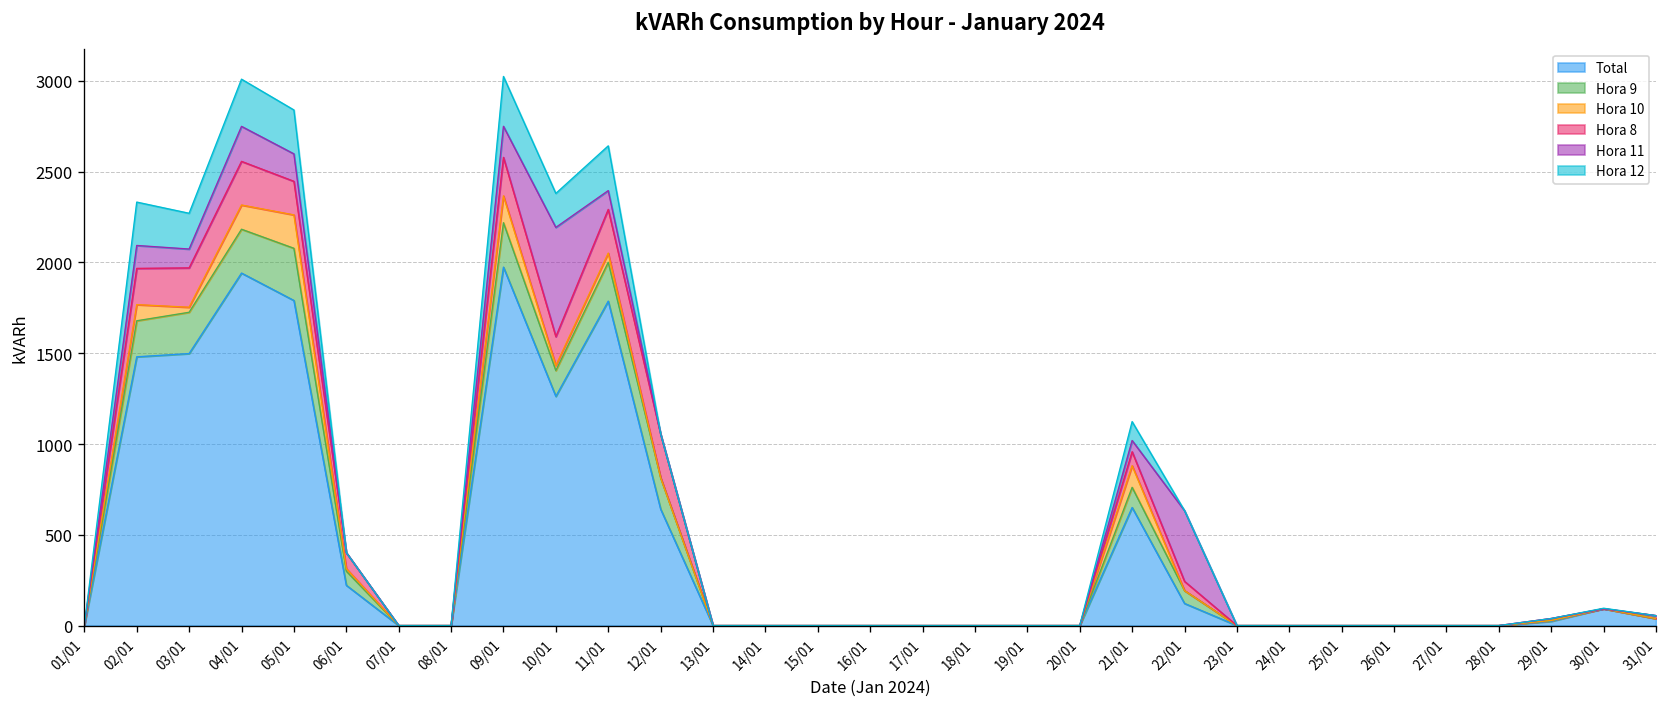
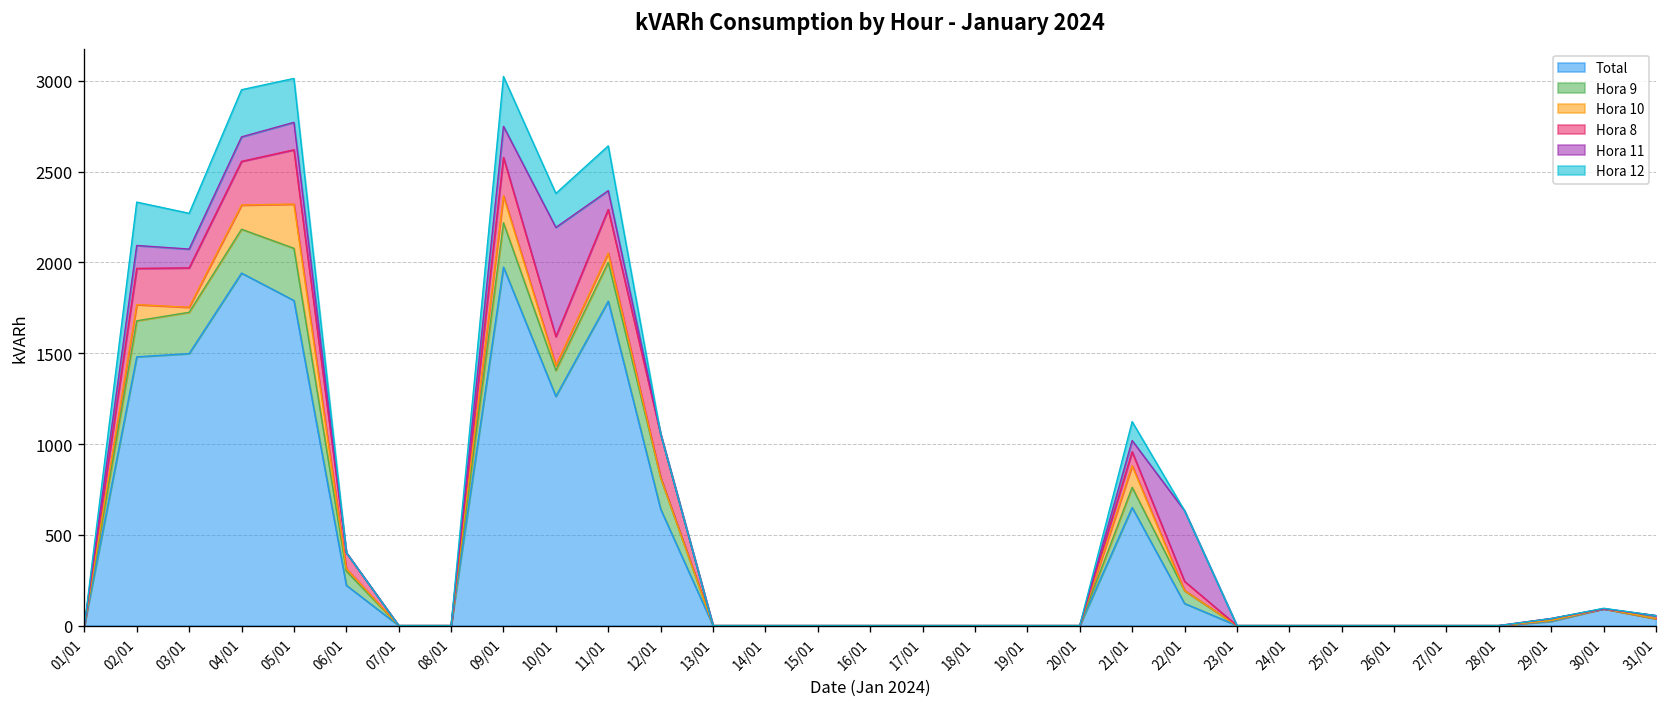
  {
    "Hora 9": {
      "02/01": 200,
      "03/01": 230,
      "04/01": 240,
      "05/01": 290,
      "09/01": 240,
      "10/01": 140,
      "11/01": 210,
      "21/01": 110
    },
    "Hora 10": {
      "02/01": 90,
      "03/01": 30,
      "04/01": 130,
-     "05/01": 180,
+     "05/01": 240,
      "09/01": 150,
      "10/01": 30,
      "11/01": 50,
      "21/01": 120
    },
    "Hora 8": {
      "02/01": 200,
      "03/01": 220,
      "04/01": 240,
-     "05/01": 180,
+     "05/01": 300,
      "09/01": 210,
      "10/01": 160,
      "11/01": 240,
      "21/01": 80,
      "22/01": 50
    },
    "Hora 11": {
      "02/01": 130,
      "03/01": 100,
-     "04/01": 190,
+     "04/01": 130,
      "05/01": 150,
      "09/01": 170,
      "10/01": 600,
      "11/01": 100,
      "21/01": 60
    }
  }
